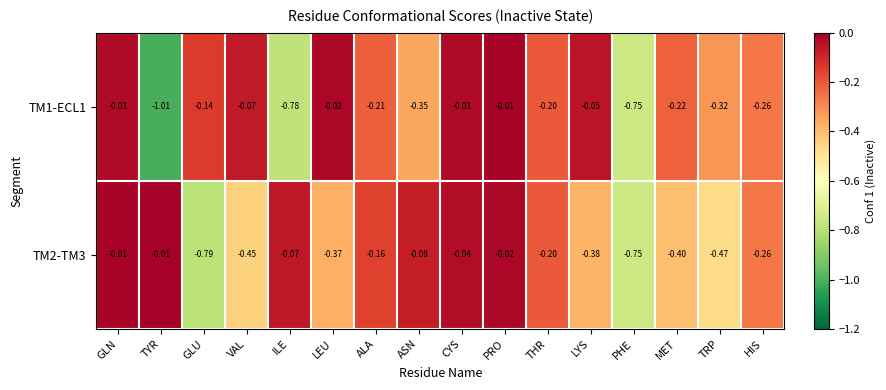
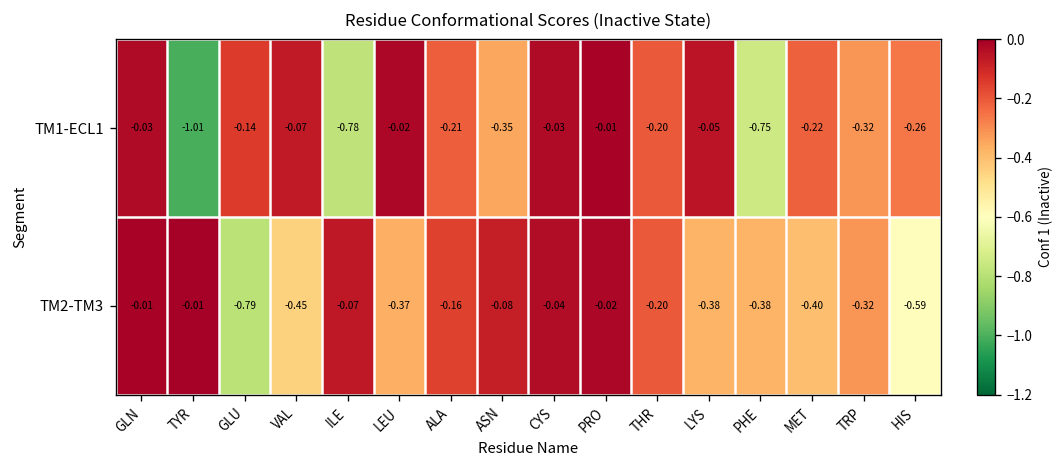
  {
    "TM1-ECL1": {
      "GLN": -0.03,
      "TYR": -1.01,
      "GLU": -0.14,
      "VAL": -0.07,
      "ILE": -0.78,
      "LEU": -0.02,
      "ALA": -0.21,
      "ASN": -0.35,
      "CYS": -0.03,
      "PRO": -0.01,
      "THR": -0.20,
      "LYS": -0.05,
      "PHE": -0.75,
      "MET": -0.22,
      "TRP": -0.32,
      "HIS": -0.26
    },
    "TM2-TM3": {
      "GLN": -0.01,
      "TYR": -0.01,
      "GLU": -0.79,
      "VAL": -0.45,
      "ILE": -0.07,
      "LEU": -0.37,
      "ALA": -0.16,
      "ASN": -0.08,
      "CYS": -0.04,
      "PRO": -0.02,
      "THR": -0.20,
      "LYS": -0.38,
-     "PHE": -0.75,
+     "PHE": -0.38,
      "MET": -0.40,
-     "TRP": -0.47,
-     "HIS": -0.26
+     "TRP": -0.32,
+     "HIS": -0.59
    }
  }
